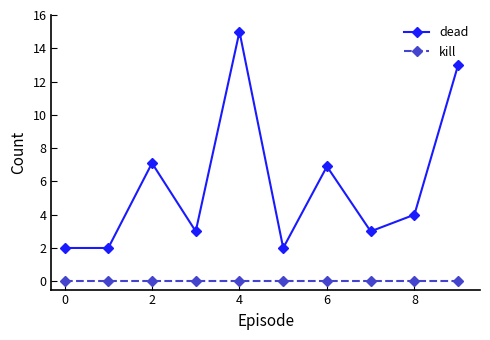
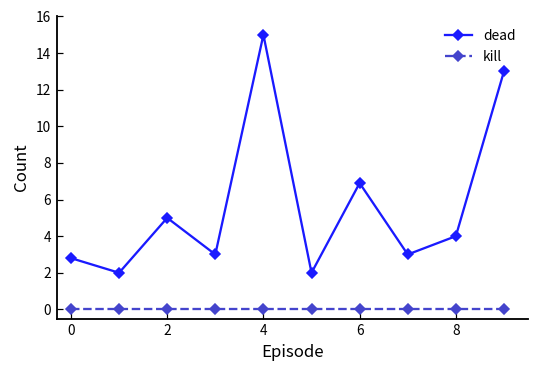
  {
    "dead": {
-     "0": 2.0,
-     "2": 7.1,
+     "0": 2.8,
+     "2": 5.0,
      "4": 15.0,
      "6": 6.9,
      "8": 4.0
    },
    "kill": {
      "0": 0.0,
      "2": 0.0,
      "4": 0.0,
      "6": 0.0,
      "8": 0.0
    }
  }
